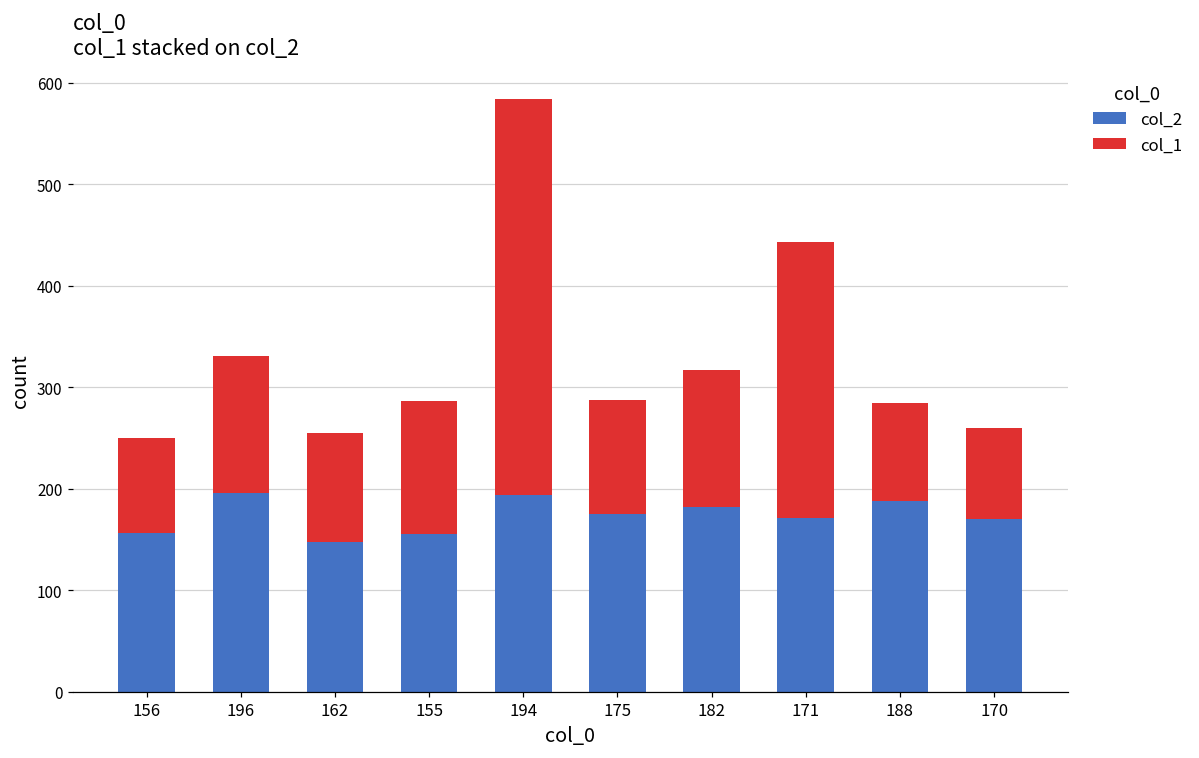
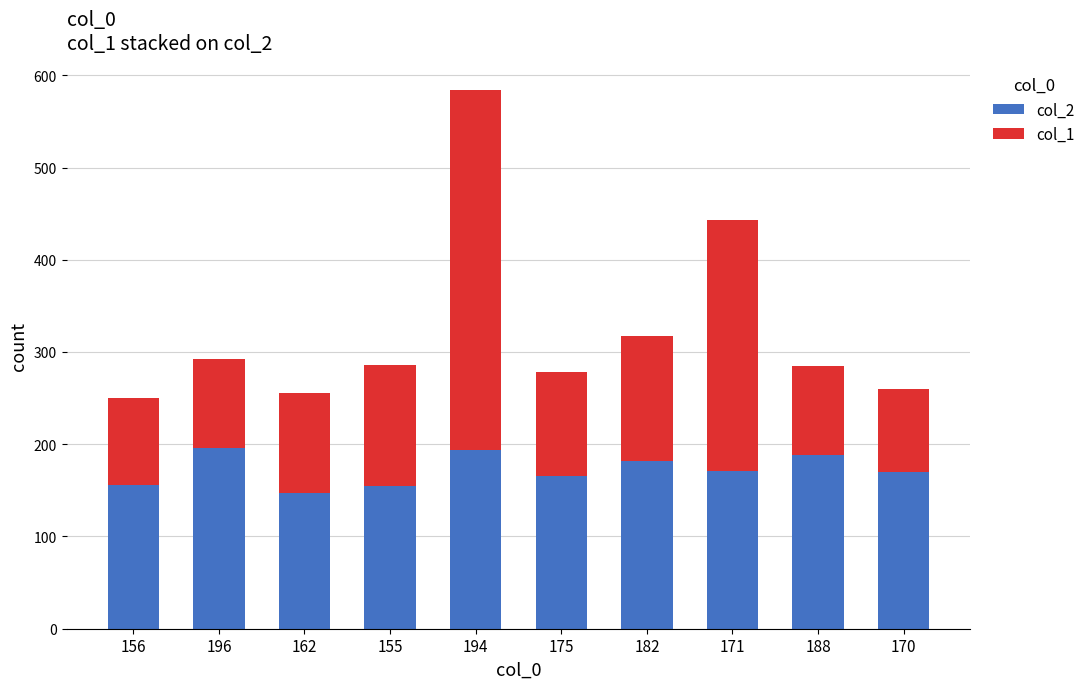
  {
    "col_2": {
      "156": 160,
      "196": 200,
      "162": 150,
      "155": 160,
      "194": 190,
-     "175": 180,
+     "175": 170,
      "182": 180,
      "171": 170,
      "188": 190,
      "170": 170
    },
    "col_1": {
      "156": 90,
-     "196": 140,
+     "196": 100,
      "162": 110,
      "155": 130,
      "194": 390,
      "175": 110,
      "182": 140,
      "171": 270,
      "188": 100,
      "170": 90
    }
  }
